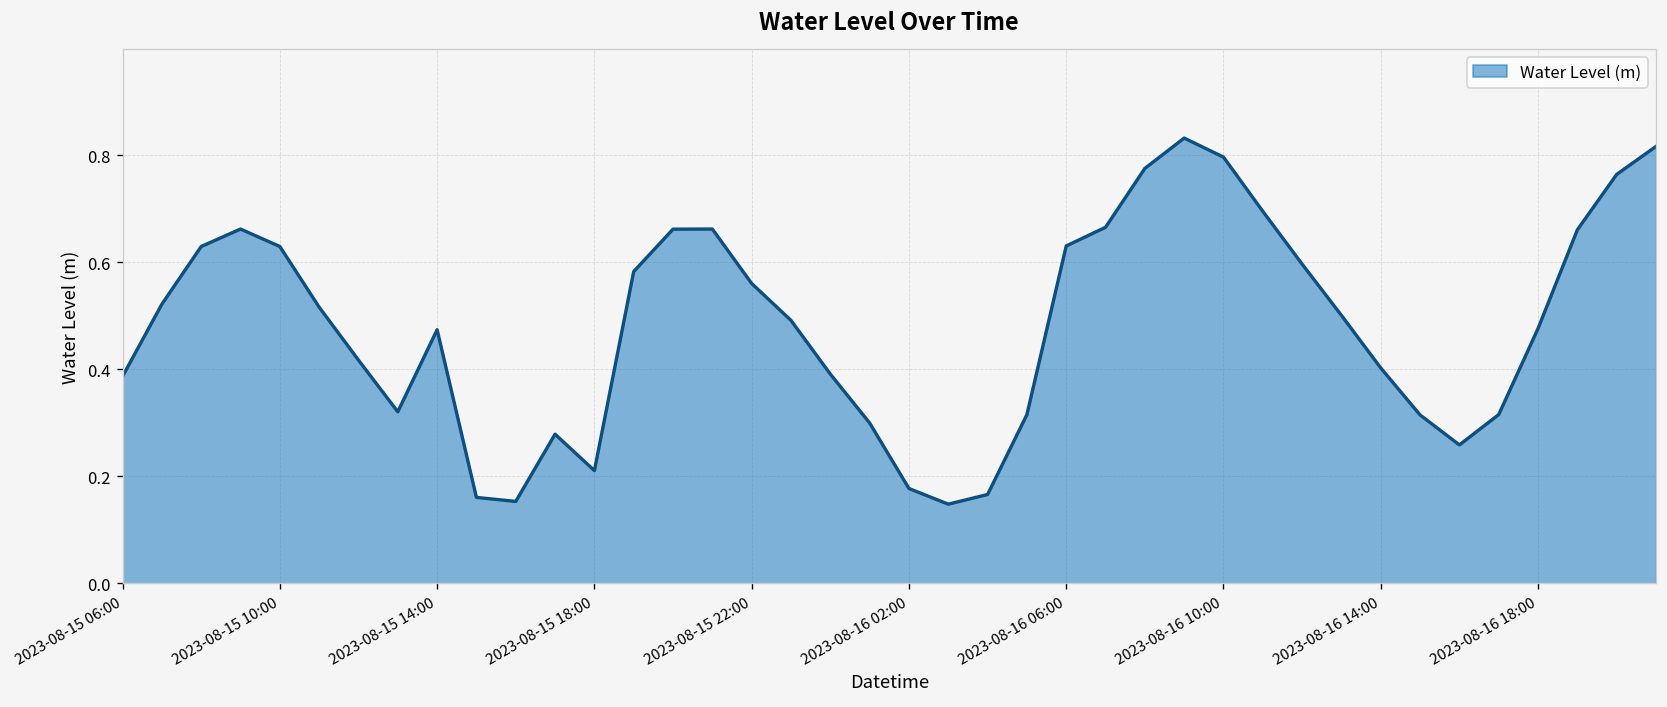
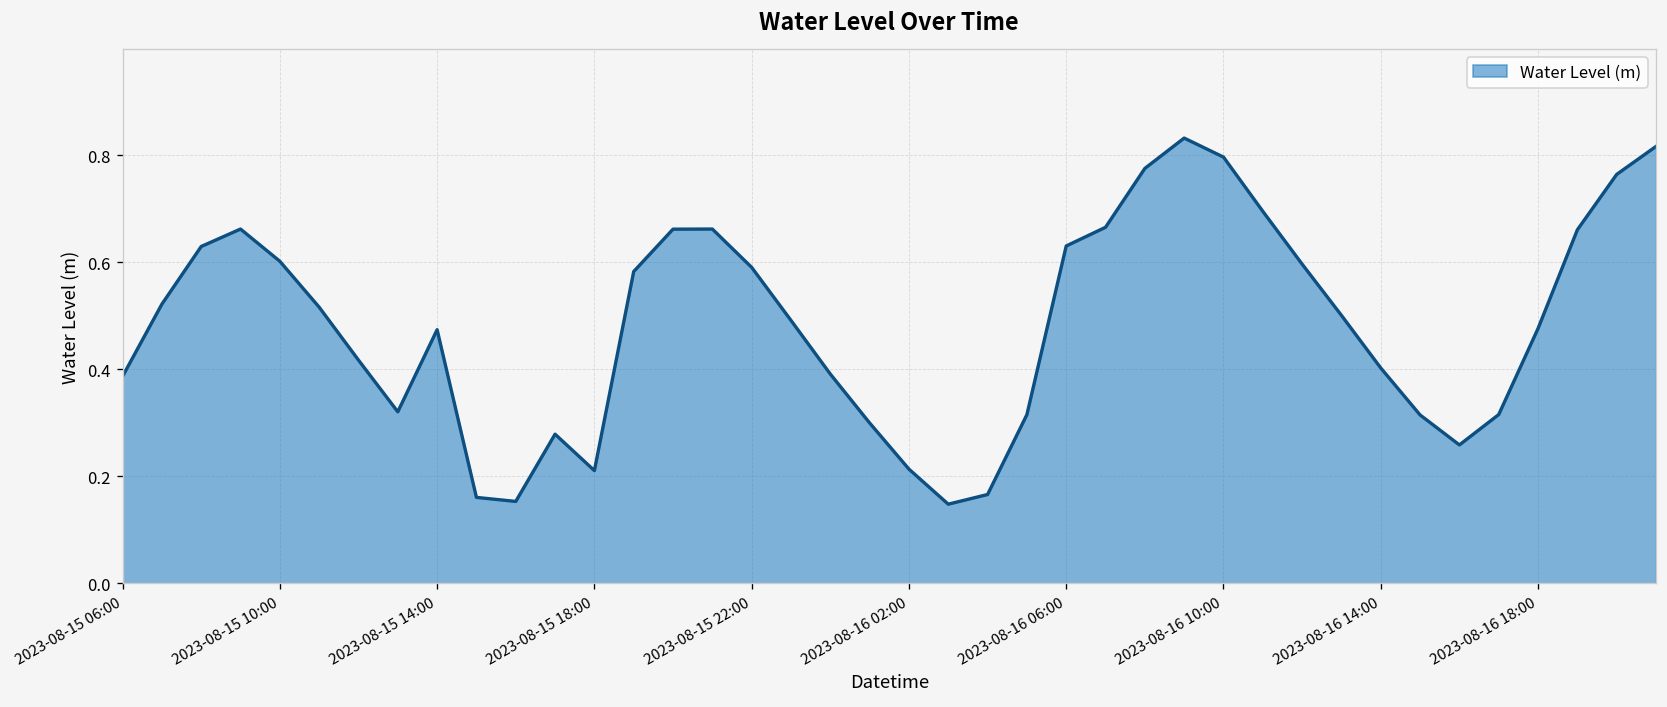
  {
    "2023-08-15 06:00": 0.39,
-   "2023-08-15 10:00": 0.63,
+   "2023-08-15 10:00": 0.60,
    "2023-08-15 14:00": 0.47,
    "2023-08-15 18:00": 0.21,
-   "2023-08-15 22:00": 0.56,
-   "2023-08-16 02:00": 0.18,
+   "2023-08-15 22:00": 0.59,
+   "2023-08-16 02:00": 0.21,
    "2023-08-16 06:00": 0.63,
    "2023-08-16 10:00": 0.80,
    "2023-08-16 14:00": 0.40,
    "2023-08-16 18:00": 0.48
  }
